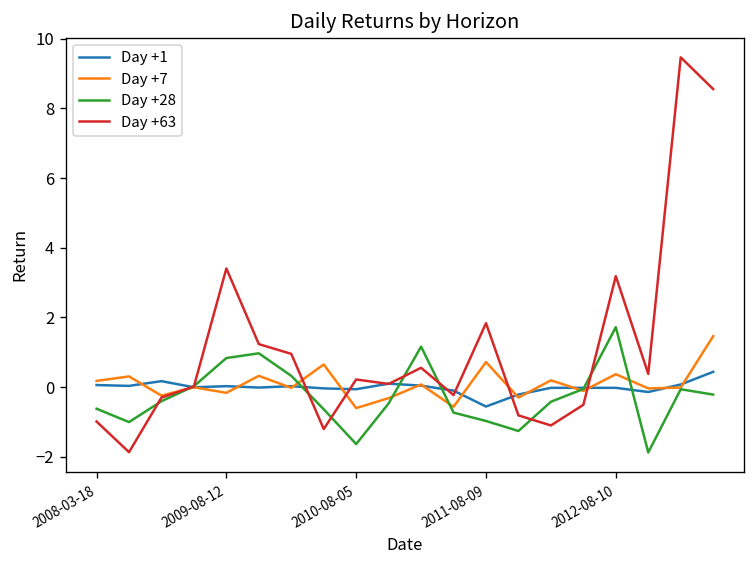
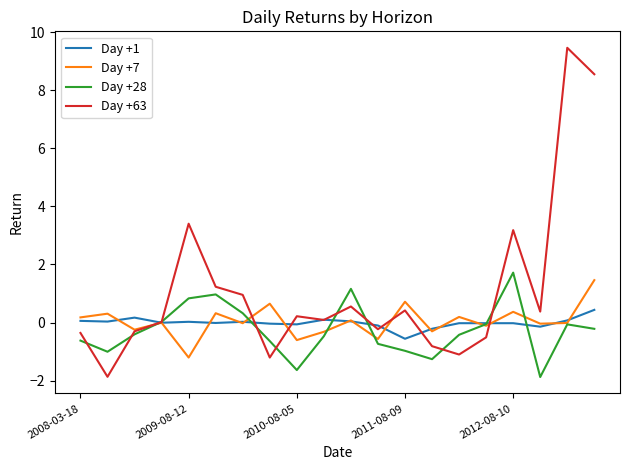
  {
    "Day +1": {
      "2008-03-18": 0.1,
      "2009-08-12": 0.0,
      "2010-08-05": -0.1,
      "2011-08-09": -0.6,
      "2012-08-10": 0.0
    },
    "Day +7": {
      "2008-03-18": 0.2,
-     "2009-08-12": -0.2,
+     "2009-08-12": -1.2,
      "2010-08-05": -0.6,
      "2011-08-09": 0.7,
      "2012-08-10": 0.4
    },
    "Day +28": {
      "2008-03-18": -0.6,
      "2009-08-12": 0.8,
      "2010-08-05": -1.6,
      "2011-08-09": -1.0,
      "2012-08-10": 1.7
    },
    "Day +63": {
-     "2008-03-18": -1.0,
+     "2008-03-18": -0.4,
      "2009-08-12": 3.4,
      "2010-08-05": 0.2,
-     "2011-08-09": 1.8,
+     "2011-08-09": 0.4,
      "2012-08-10": 3.2
    }
  }
